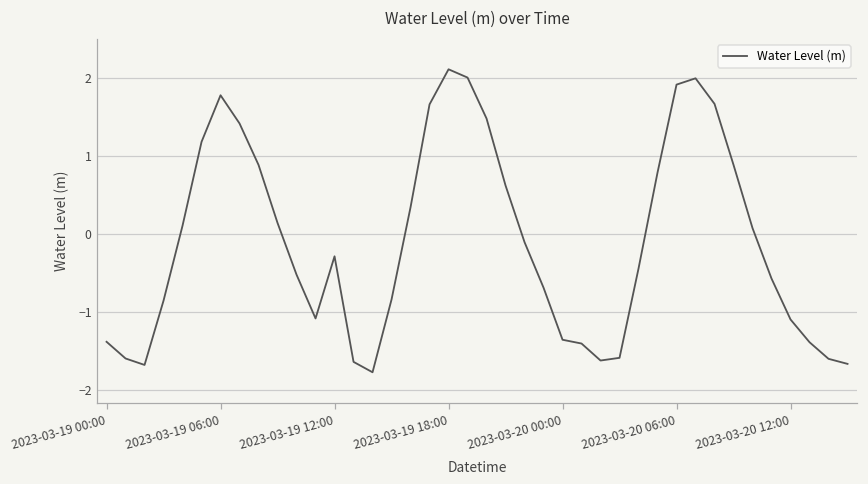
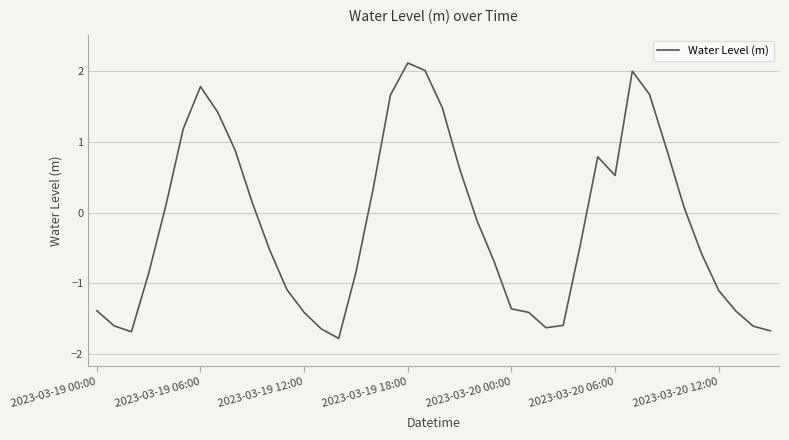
  {
    "2023-03-19 00:00": -1.4,
    "2023-03-19 06:00": 1.8,
-   "2023-03-19 12:00": -0.3,
+   "2023-03-19 12:00": -1.4,
    "2023-03-19 18:00": 2.1,
    "2023-03-20 00:00": -1.4,
-   "2023-03-20 06:00": 1.9,
+   "2023-03-20 06:00": 0.5,
    "2023-03-20 12:00": -1.1
  }
